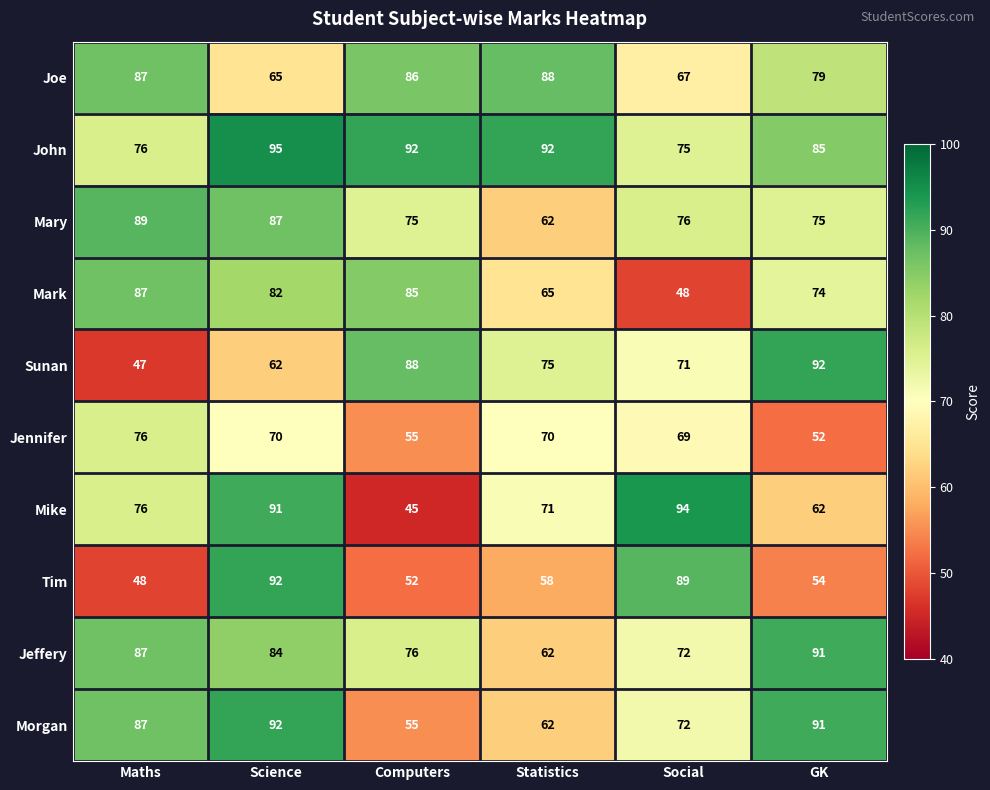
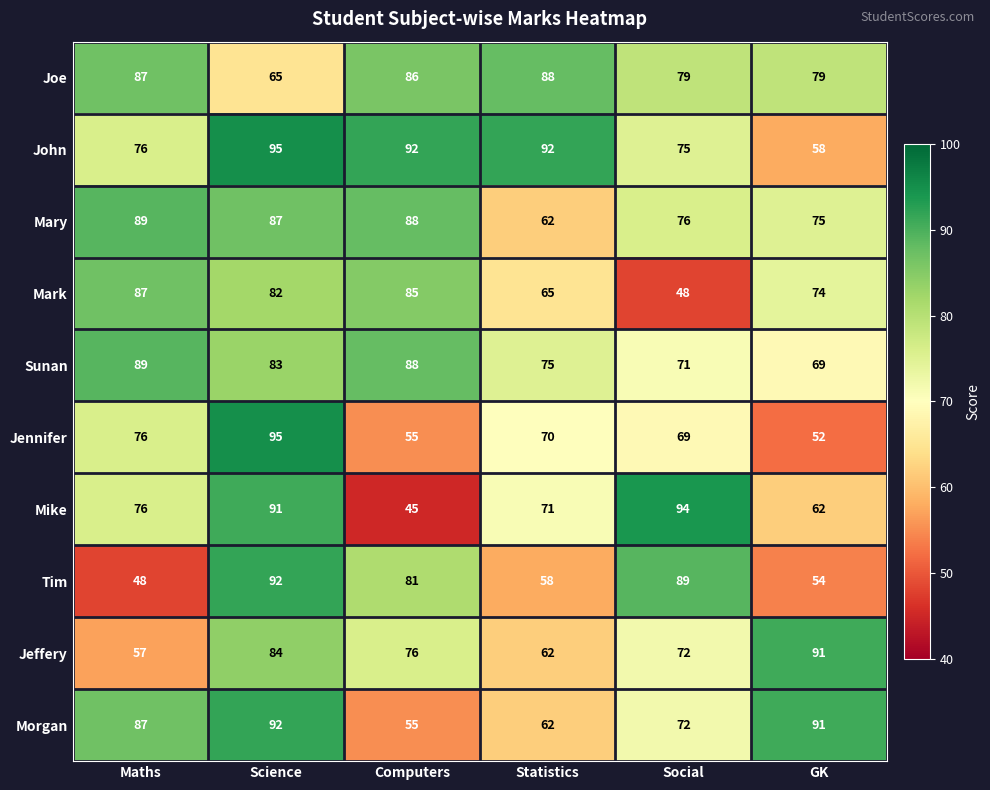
  {
    "Joe": {
      "Maths": 87,
      "Science": 65,
      "Computers": 86,
      "Statistics": 88,
-     "Social": 67,
+     "Social": 79,
      "GK": 79
    },
    "John": {
      "Maths": 76,
      "Science": 95,
      "Computers": 92,
      "Statistics": 92,
      "Social": 75,
-     "GK": 85
+     "GK": 58
    },
    "Mary": {
      "Maths": 89,
      "Science": 87,
-     "Computers": 75,
+     "Computers": 88,
      "Statistics": 62,
      "Social": 76,
      "GK": 75
    },
    "Mark": {
      "Maths": 87,
      "Science": 82,
      "Computers": 85,
      "Statistics": 65,
      "Social": 48,
      "GK": 74
    },
    "Sunan": {
-     "Maths": 47,
-     "Science": 62,
+     "Maths": 89,
+     "Science": 83,
      "Computers": 88,
      "Statistics": 75,
      "Social": 71,
-     "GK": 92
+     "GK": 69
    },
    "Jennifer": {
      "Maths": 76,
-     "Science": 70,
+     "Science": 95,
      "Computers": 55,
      "Statistics": 70,
      "Social": 69,
      "GK": 52
    },
    "Mike": {
      "Maths": 76,
      "Science": 91,
      "Computers": 45,
      "Statistics": 71,
      "Social": 94,
      "GK": 62
    },
    "Tim": {
      "Maths": 48,
      "Science": 92,
-     "Computers": 52,
+     "Computers": 81,
      "Statistics": 58,
      "Social": 89,
      "GK": 54
    },
    "Jeffery": {
-     "Maths": 87,
+     "Maths": 57,
      "Science": 84,
      "Computers": 76,
      "Statistics": 62,
      "Social": 72,
      "GK": 91
    },
    "Morgan": {
      "Maths": 87,
      "Science": 92,
      "Computers": 55,
      "Statistics": 62,
      "Social": 72,
      "GK": 91
    }
  }
